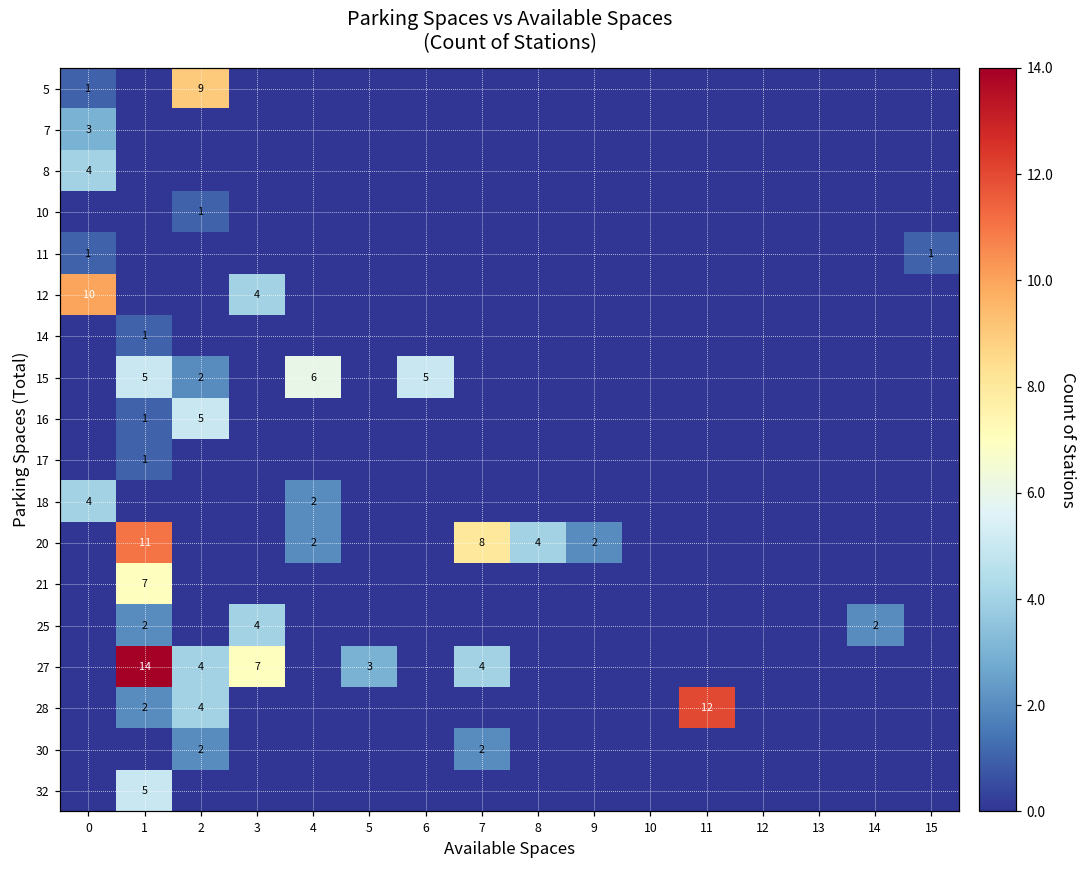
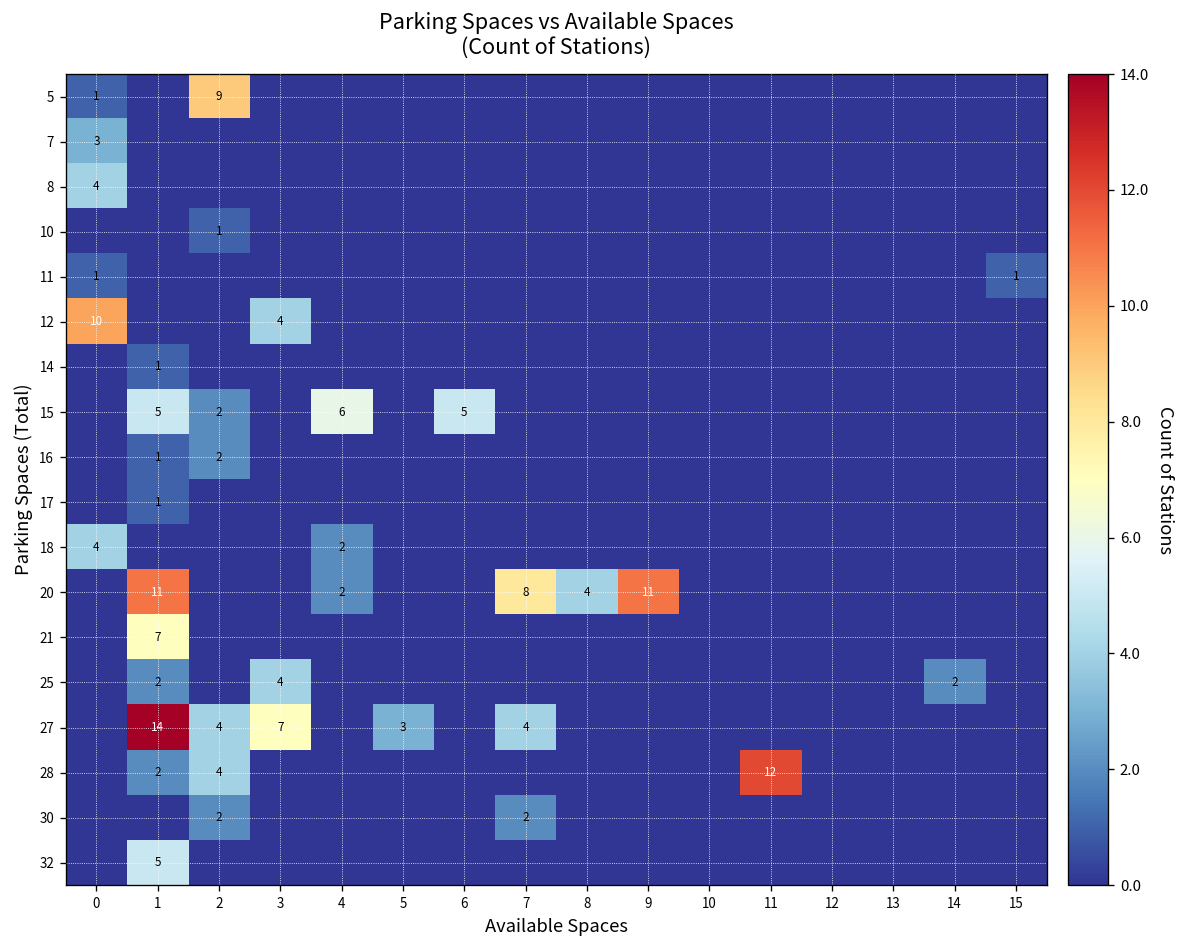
  {
    "5": {
      "0": 1,
      "2": 9
    },
    "7": {
      "0": 3
    },
    "8": {
      "0": 4
    },
    "10": {
      "2": 1
    },
    "11": {
      "0": 1,
      "15": 1
    },
    "12": {
      "0": 10,
      "3": 4
    },
    "14": {
      "1": 1
    },
    "15": {
      "1": 5,
      "2": 2,
      "4": 6,
      "6": 5
    },
    "16": {
      "1": 1,
-     "2": 5
+     "2": 2
    },
    "17": {
      "1": 1
    },
    "18": {
      "0": 4,
      "4": 2
    },
    "20": {
      "1": 11,
      "4": 2,
      "7": 8,
      "8": 4,
-     "9": 2
+     "9": 11
    },
    "21": {
      "1": 7
    },
    "25": {
      "1": 2,
      "3": 4,
      "14": 2
    },
    "27": {
      "1": 14,
      "2": 4,
      "3": 7,
      "5": 3,
      "7": 4
    },
    "28": {
      "1": 2,
      "2": 4,
      "11": 12
    },
    "30": {
      "2": 2,
      "7": 2
    },
    "32": {
      "1": 5
    }
  }
